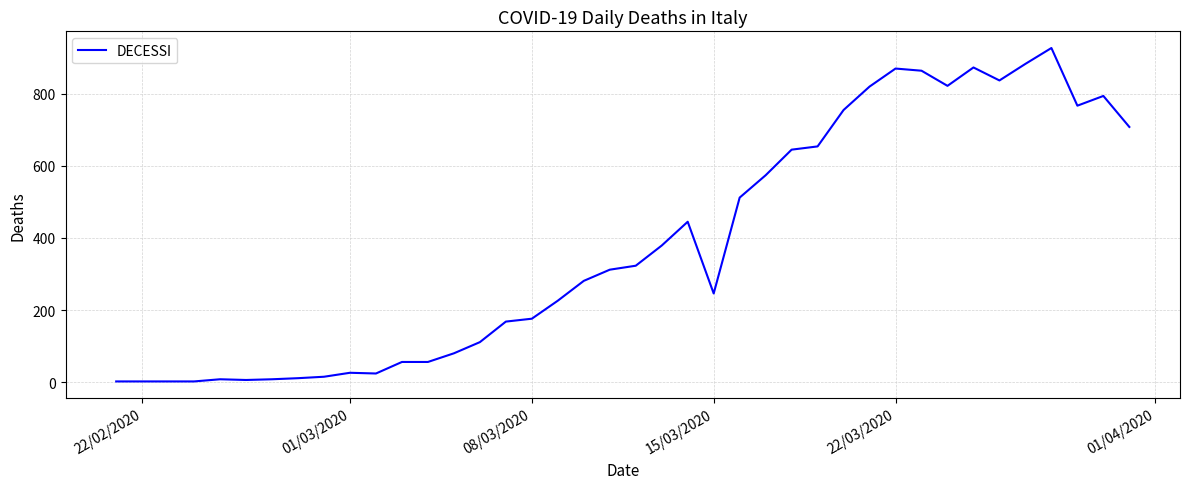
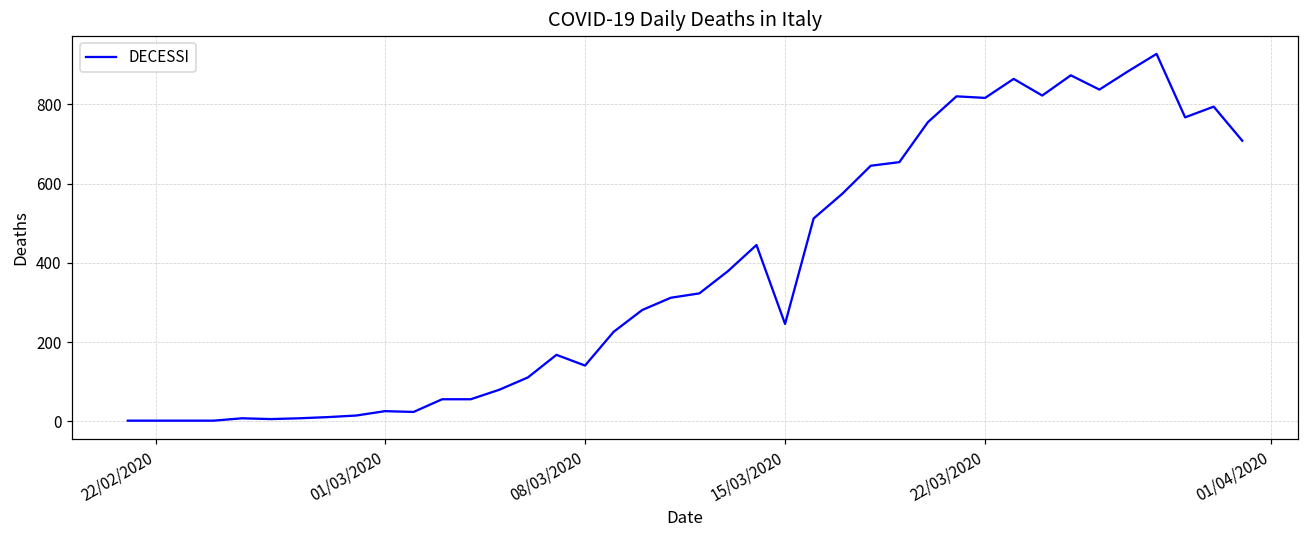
  {
    "22/02/2020": 0,
    "01/03/2020": 30,
-   "08/03/2020": 180,
+   "08/03/2020": 140,
    "15/03/2020": 250,
-   "22/03/2020": 870
+   "22/03/2020": 820
  }
